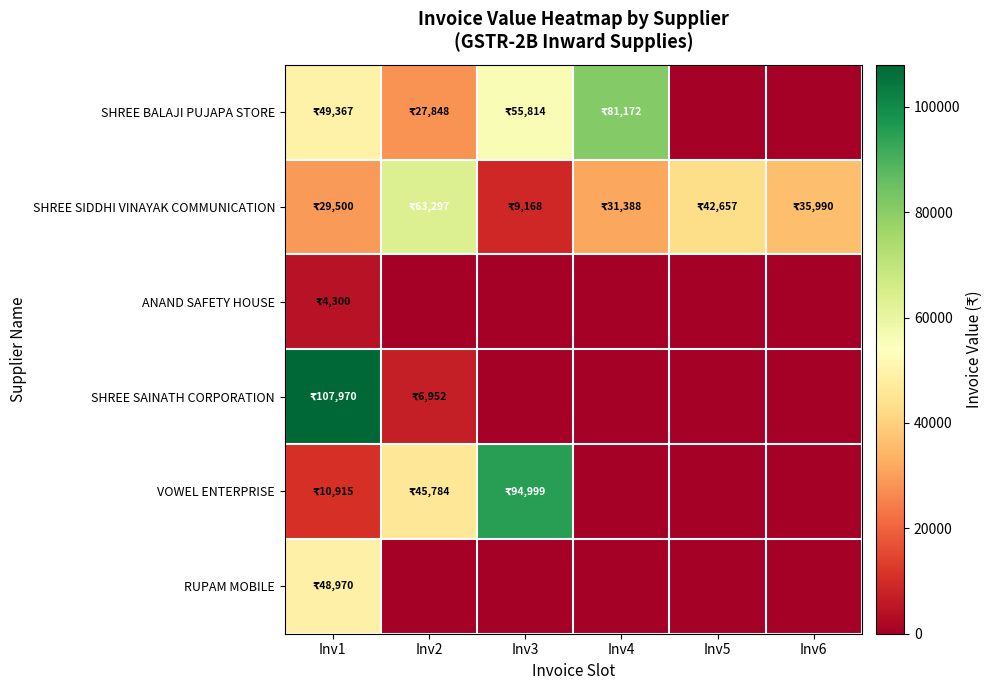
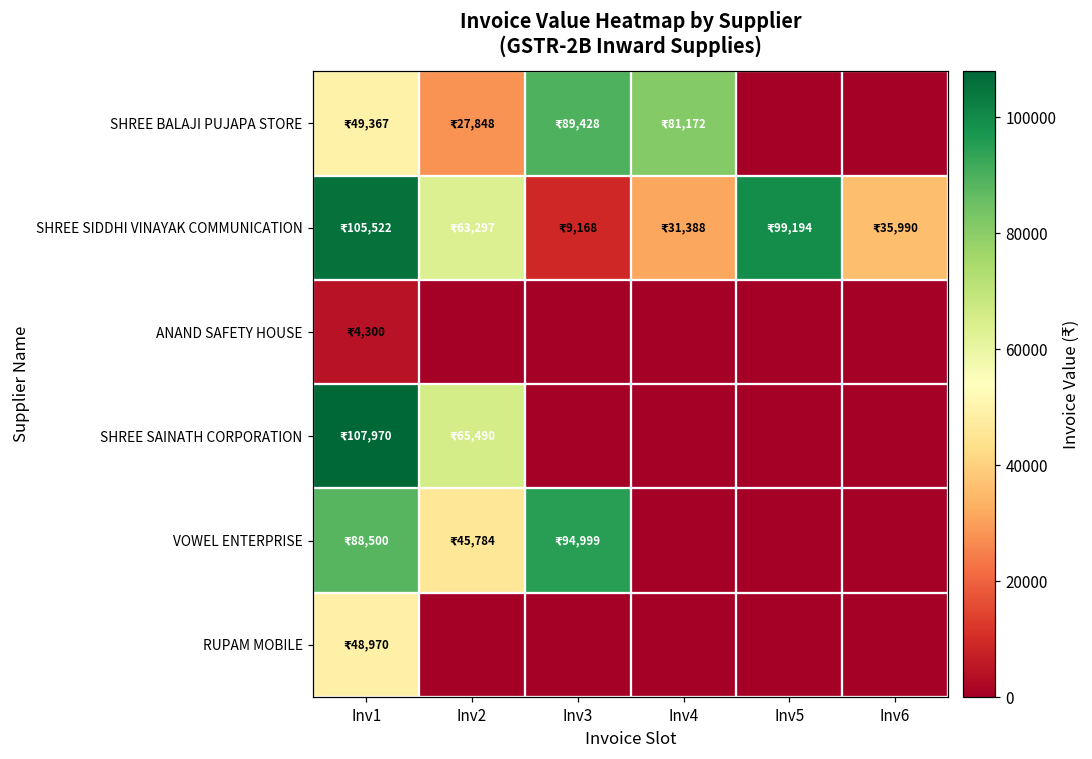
  {
    "SHREE BALAJI PUJAPA STORE": {
      "Inv1": "49,367",
      "Inv2": "27,848",
-     "Inv3": "55,814",
+     "Inv3": "89,428",
      "Inv4": "81,172"
    },
    "SHREE SIDDHI VINAYAK COMMUNICATION": {
-     "Inv1": "29,500",
+     "Inv1": "105,522",
      "Inv2": "63,297",
      "Inv3": "9,168",
      "Inv4": "31,388",
-     "Inv5": "42,657",
+     "Inv5": "99,194",
      "Inv6": "35,990"
    },
    "ANAND SAFETY HOUSE": {
      "Inv1": "4,300"
    },
    "SHREE SAINATH CORPORATION": {
      "Inv1": "107,970",
-     "Inv2": "6,952"
+     "Inv2": "65,490"
    },
    "VOWEL ENTERPRISE": {
-     "Inv1": "10,915",
+     "Inv1": "88,500",
      "Inv2": "45,784",
      "Inv3": "94,999"
    },
    "RUPAM MOBILE": {
      "Inv1": "48,970"
    }
  }
